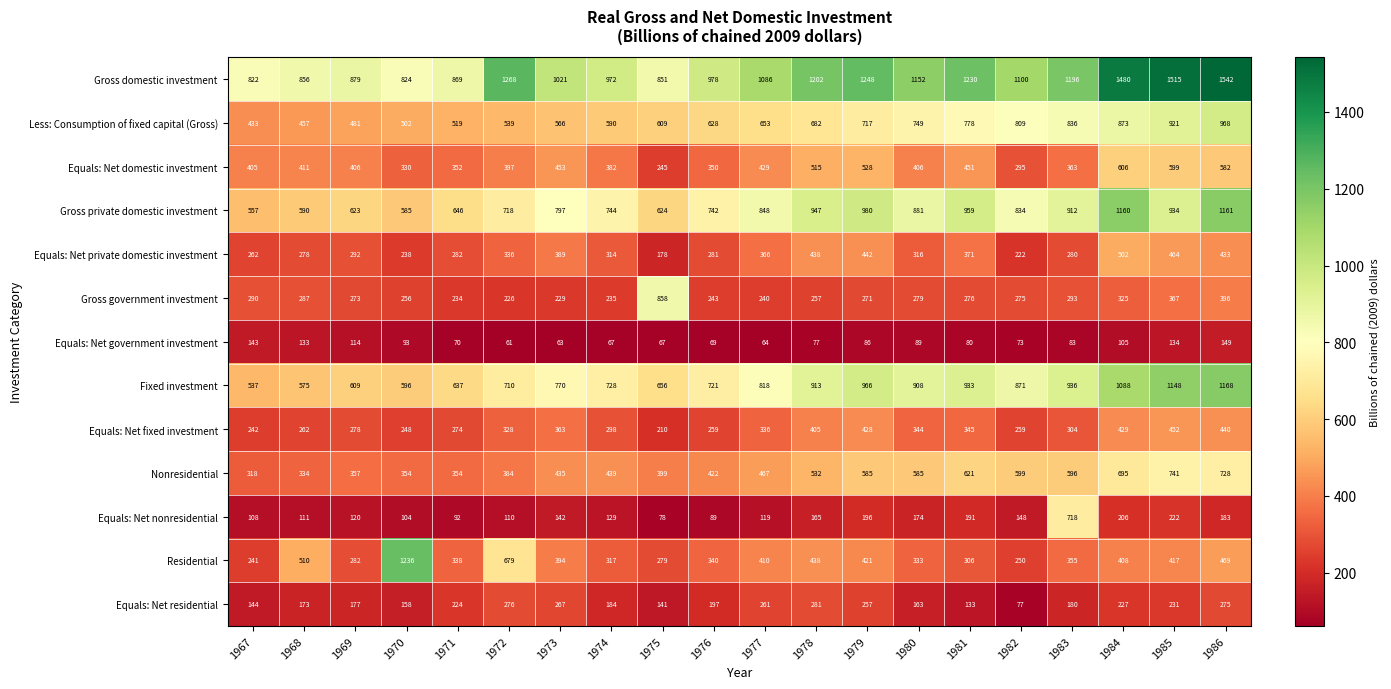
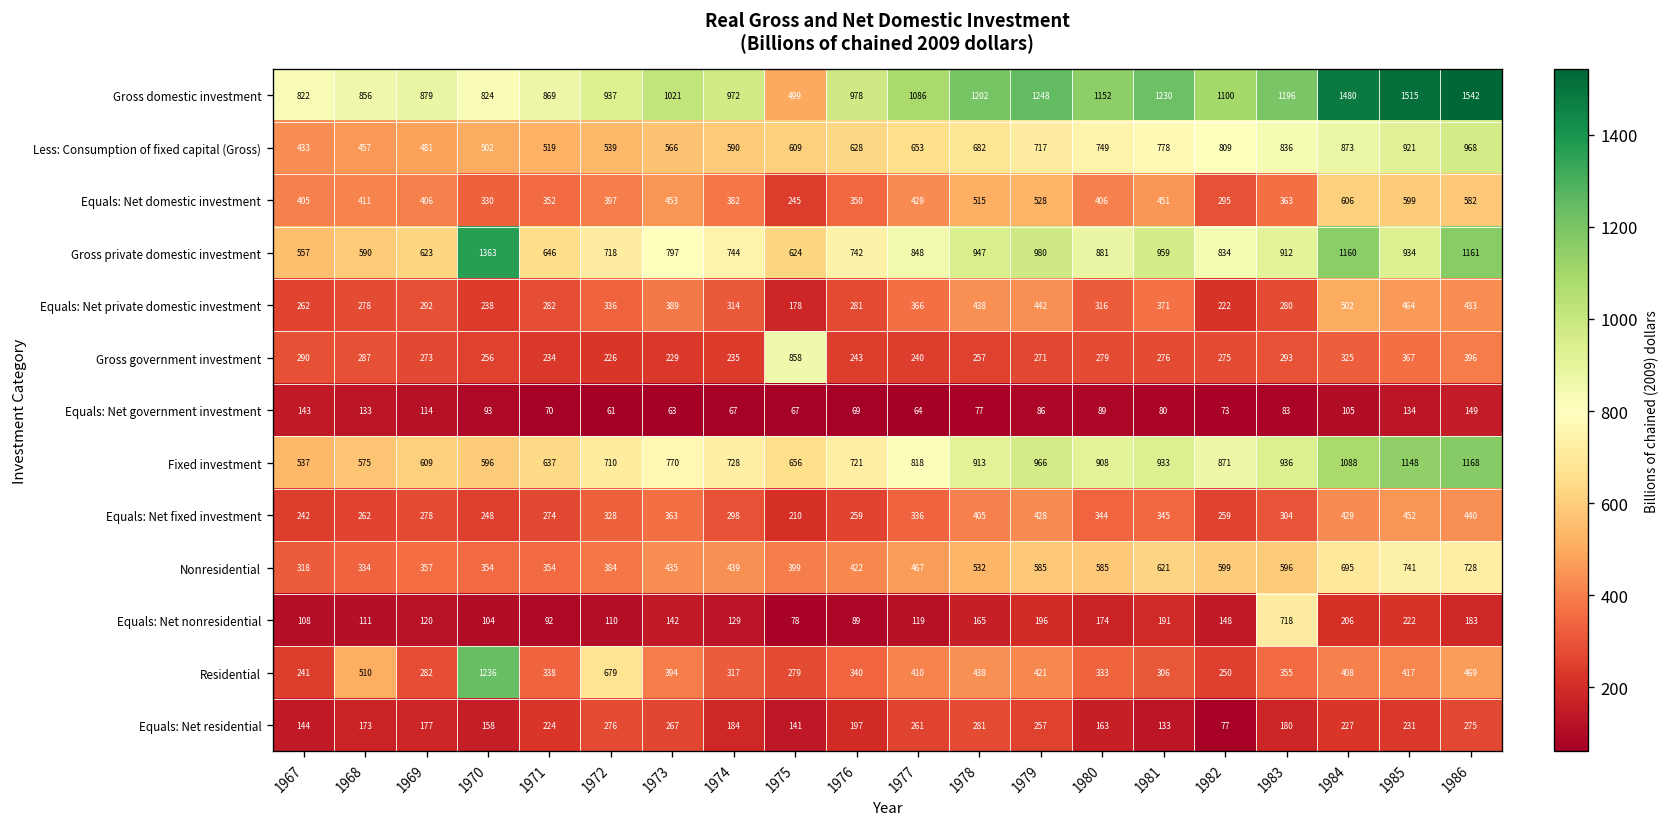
  {
    "Gross domestic investment": {
      "1967": 822,
      "1968": 856,
      "1969": 879,
      "1970": 824,
      "1971": 869,
-     "1972": 1268,
+     "1972": 937,
      "1973": 1021,
      "1974": 972,
-     "1975": 851,
+     "1975": 499,
      "1976": 978,
      "1977": 1086,
      "1978": 1202,
      "1979": 1248,
      "1980": 1152,
      "1981": 1230,
      "1982": 1100,
      "1983": 1196,
      "1984": 1480,
      "1985": 1515,
      "1986": 1542
    },
    "Gross private domestic investment": {
      "1967": 557,
      "1968": 590,
      "1969": 623,
-     "1970": 585,
+     "1970": 1363,
      "1971": 646,
      "1972": 718,
      "1973": 797,
      "1974": 744,
      "1975": 624,
      "1976": 742,
      "1977": 848,
      "1978": 947,
      "1979": 980,
      "1980": 881,
      "1981": 959,
      "1982": 834,
      "1983": 912,
      "1984": 1160,
      "1985": 934,
      "1986": 1161
    }
  }
